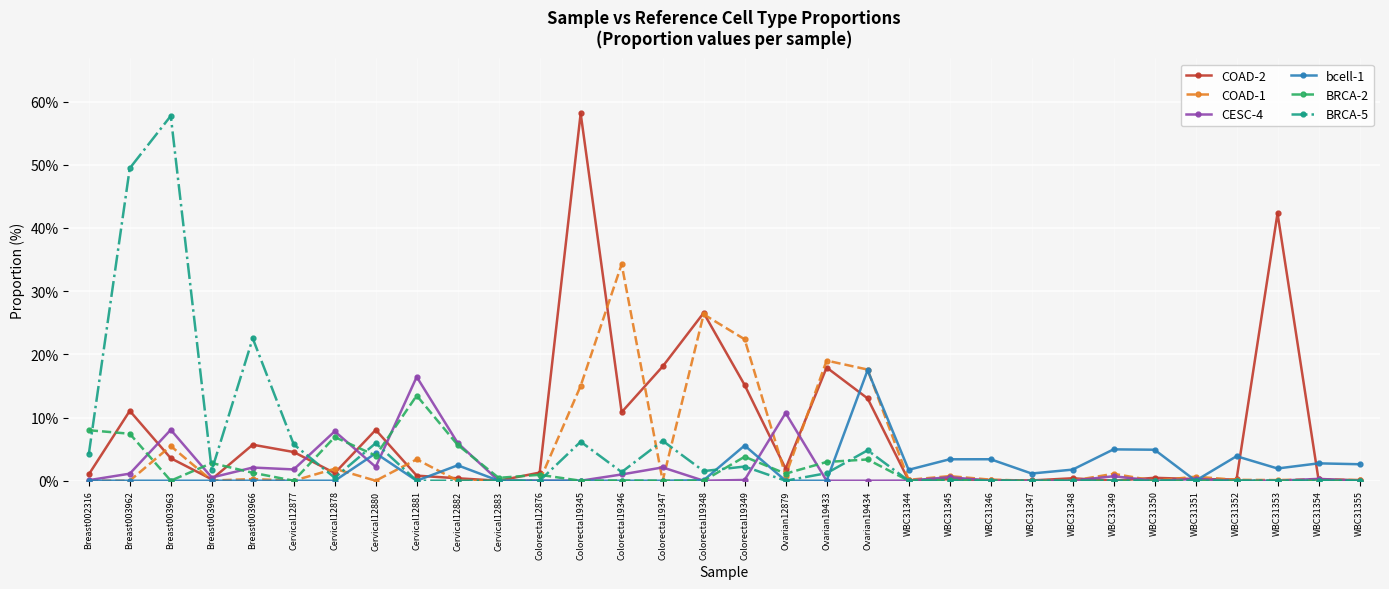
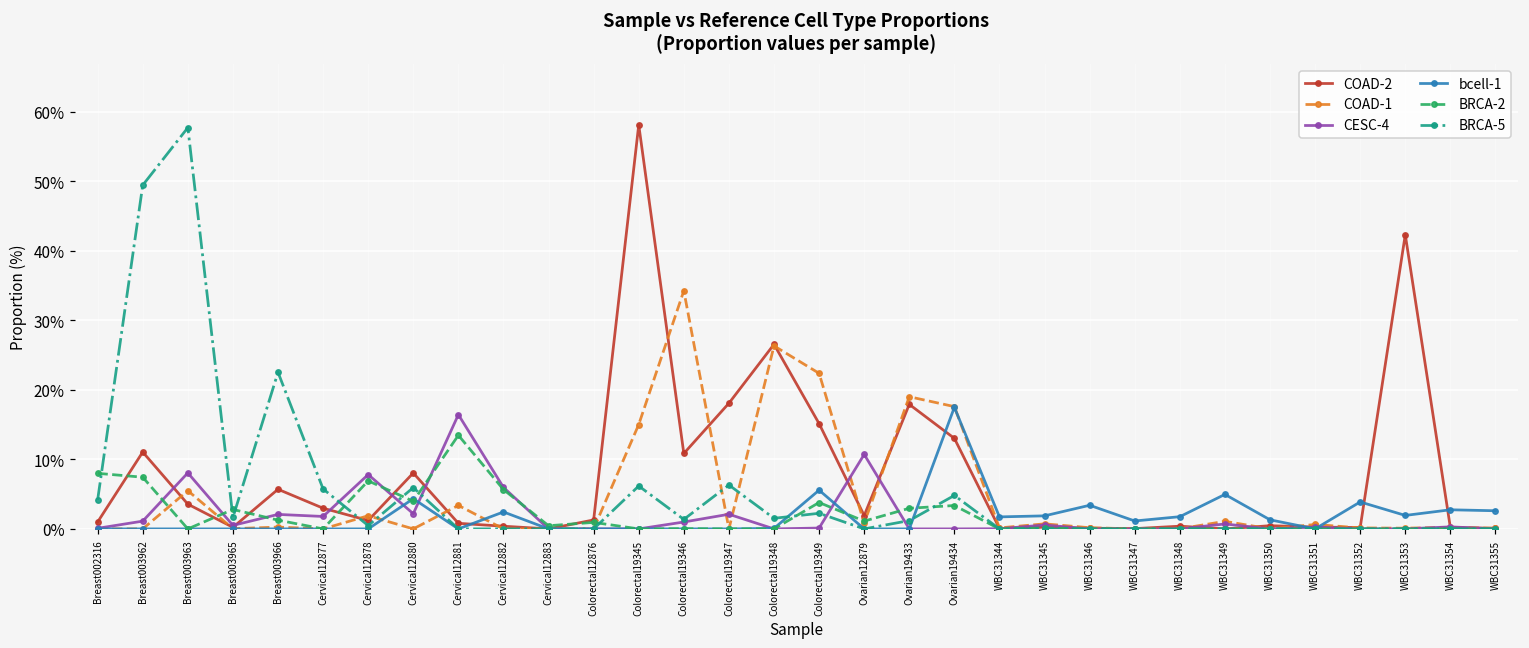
  {
    "COAD-2": {
      "Breast002316": "1%",
      "Breast003962": "11%",
      "Breast003963": "4%",
      "Breast003966": "6%",
-     "Cervical12877": "5%",
+     "Cervical12877": "3%",
      "Cervical12878": "1%",
      "Cervical12880": "8%",
      "Cervical12881": "1%",
      "Colorectal19345": "58%",
      "Colorectal19346": "11%",
      "Colorectal19347": "18%",
      "Colorectal19349": "15%",
      "Ovarian12879": "2%",
      "Ovarian19433": "18%",
      "Ovarian19434": "13%",
      "WBC31350": "0%",
      "WBC31353": "42%"
    },
    "COAD-1": {
      "Breast003963": "5%",
      "Cervical12878": "2%",
      "Cervical12880": "0%",
      "Cervical12881": "3%",
      "Colorectal19345": "15%",
      "Colorectal19346": "34%",
      "Colorectal19349": "22%",
      "Ovarian19433": "19%"
    },
    "CESC-4": {
      "Breast003962": "1%",
      "Breast003963": "8%",
      "Breast003966": "2%",
      "Cervical12877": "2%",
      "Cervical12878": "8%",
      "Cervical12880": "2%",
      "Cervical12881": "16%",
      "Colorectal19347": "2%",
      "Colorectal19349": "0%",
      "Ovarian12879": "11%",
      "Ovarian19434": "0%"
    },
    "bcell-1": {
      "Cervical12878": "0%",
      "Cervical12882": "2%",
      "Colorectal19349": "6%",
      "WBC31344": "2%",
-     "WBC31345": "3%",
+     "WBC31345": "2%",
      "WBC31346": "3%",
      "WBC31347": "1%",
      "WBC31348": "2%",
      "WBC31349": "5%",
-     "WBC31350": "5%",
+     "WBC31350": "1%",
      "WBC31352": "4%",
      "WBC31353": "2%",
      "WBC31354": "3%",
      "WBC31355": "3%"
    }
  }
